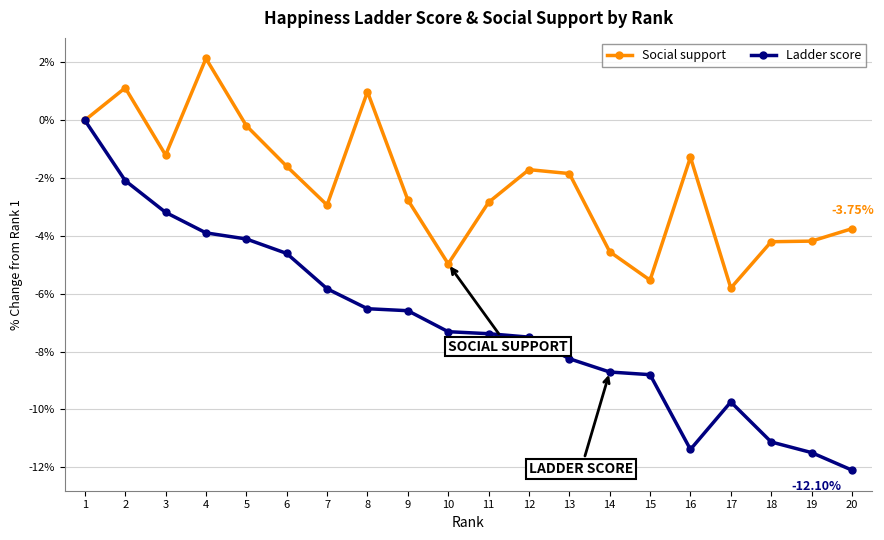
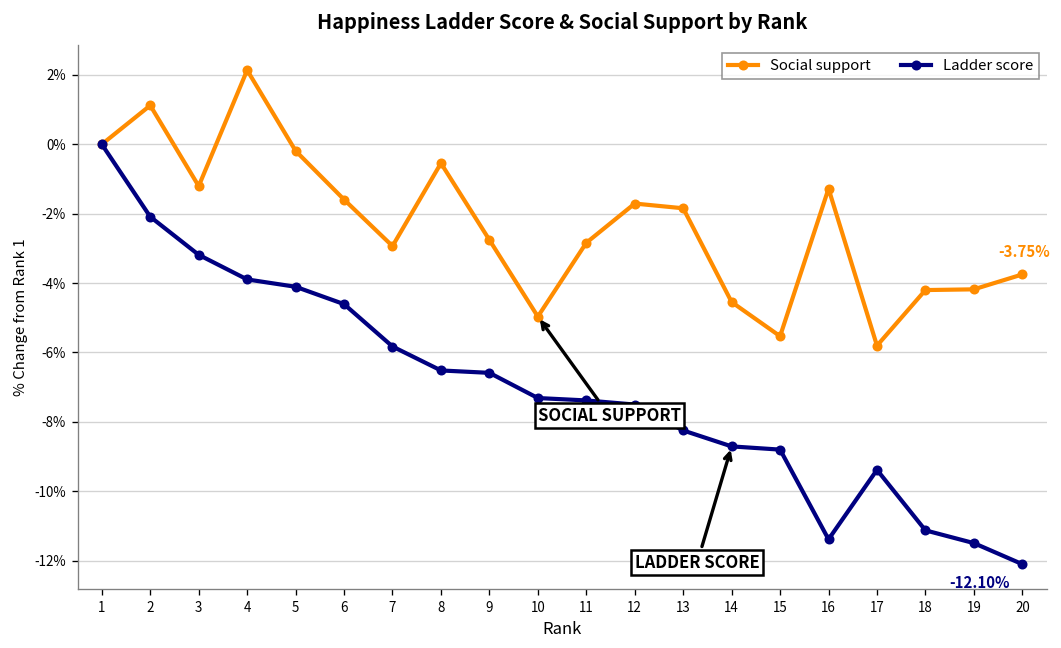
  {
    "Social support": {
      "2": "1.1%",
      "3": "-1.2%",
      "4": "2.1%",
      "5": "-0.2%",
      "6": "-1.6%",
      "7": "-2.9%",
-     "8": "1.0%",
+     "8": "-0.5%",
      "9": "-2.8%",
      "10": "-5.0%",
      "11": "-2.8%",
      "12": "-1.7%",
      "13": "-1.8%",
      "14": "-4.5%",
      "15": "-5.5%",
      "16": "-1.3%",
      "17": "-5.8%",
      "18": "-4.2%",
      "19": "-4.2%"
    },
    "Ladder score": {
      "2": "-2.1%",
      "3": "-3.2%",
      "4": "-3.9%",
      "5": "-4.1%",
      "6": "-4.6%",
      "7": "-5.8%",
      "8": "-6.5%",
      "9": "-6.6%",
      "10": "-7.3%",
      "11": "-7.4%",
      "13": "-8.2%",
      "14": "-8.7%",
      "15": "-8.8%",
      "16": "-11.4%",
-     "17": "-9.7%",
+     "17": "-9.4%",
      "18": "-11.1%",
      "19": "-11.5%"
    }
  }
